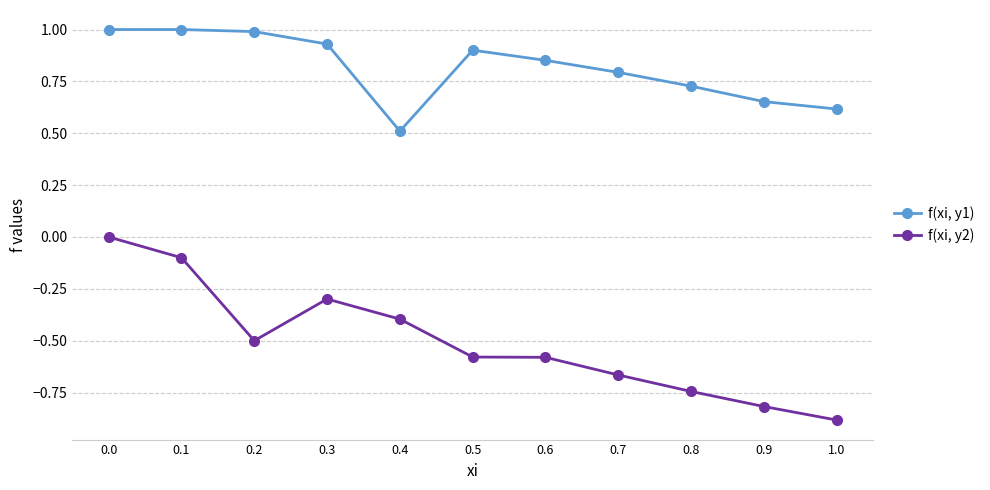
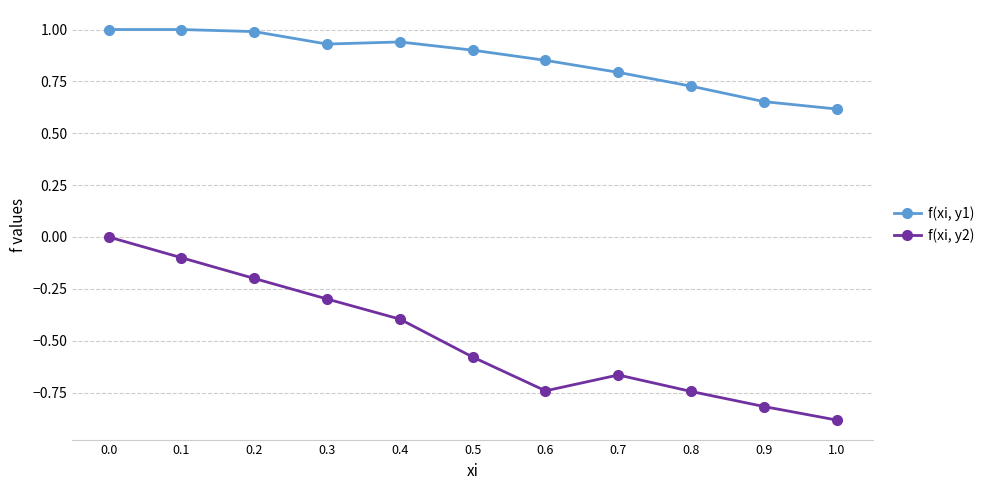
  {
    "f(xi, y1)": {
      "0.0": 1.00,
      "0.1": 1.00,
      "0.2": 0.99,
      "0.3": 0.93,
-     "0.4": 0.51,
+     "0.4": 0.94,
      "0.5": 0.90,
      "0.6": 0.85,
      "0.7": 0.79,
      "0.8": 0.73,
      "0.9": 0.65,
      "1.0": 0.62
    },
    "f(xi, y2)": {
      "0.0": 0.00,
      "0.1": -0.10,
-     "0.2": -0.5,
+     "0.2": -0.2,
      "0.3": -0.30,
      "0.4": -0.40,
      "0.5": -0.58,
-     "0.6": -0.58,
+     "0.6": -0.74,
      "0.7": -0.67,
      "0.8": -0.74,
      "0.9": -0.82,
      "1.0": -0.88
    }
  }
